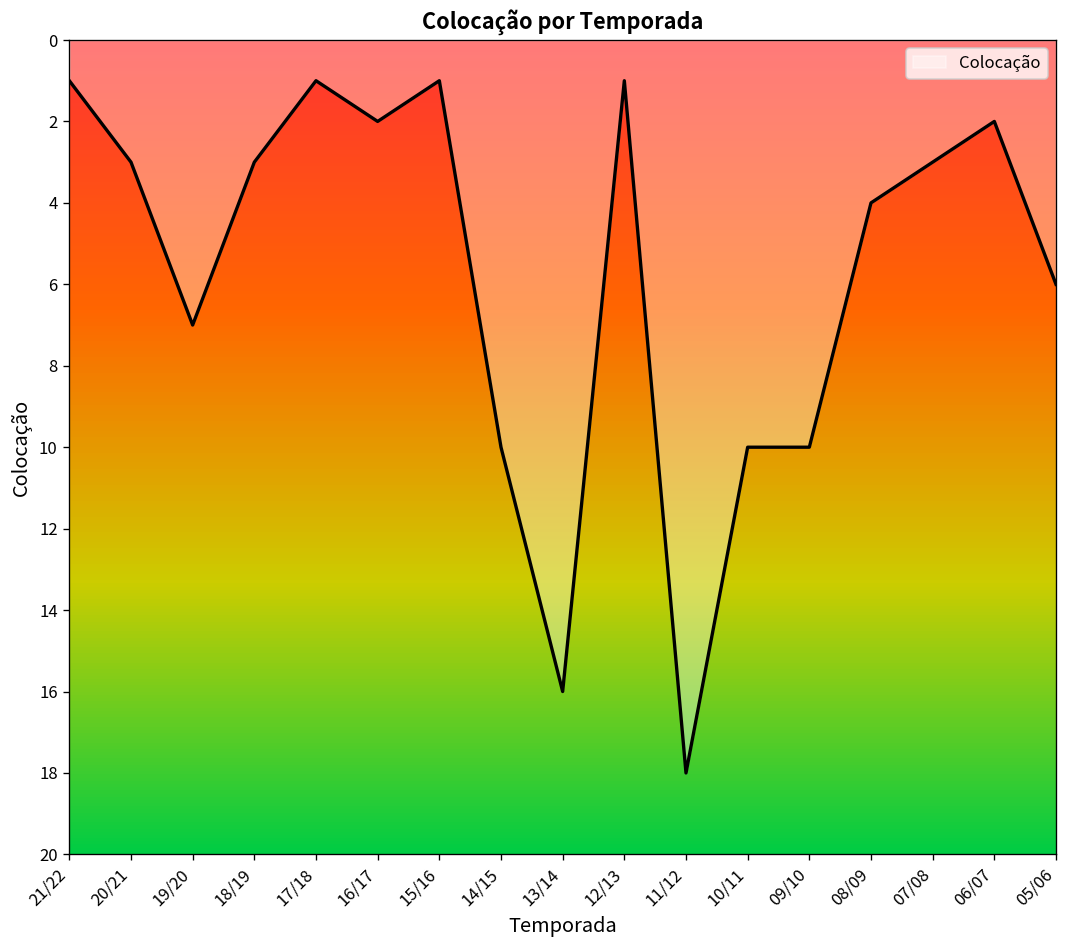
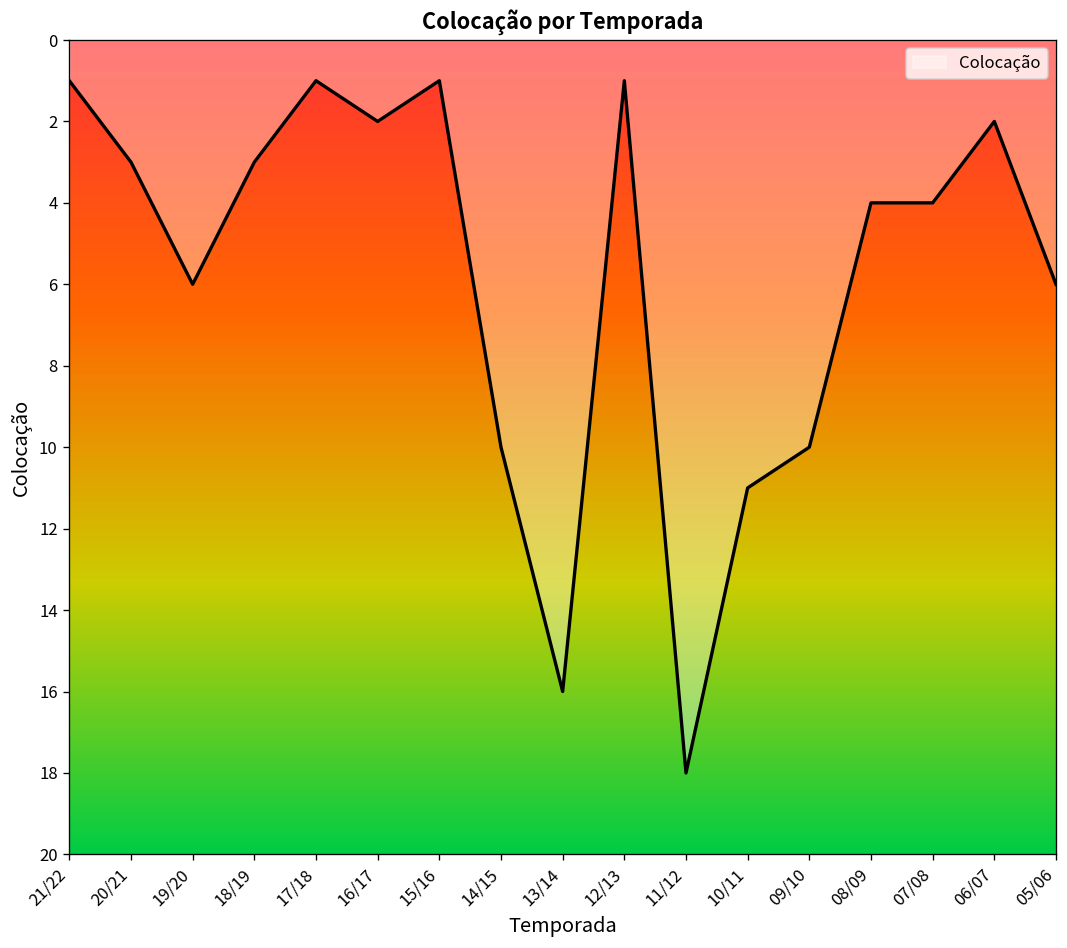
  {
    "21/22": 1,
    "20/21": 3,
-   "19/20": 7,
+   "19/20": 6,
    "18/19": 3,
    "17/18": 1,
    "16/17": 2,
    "15/16": 1,
    "14/15": 10,
    "13/14": 16,
    "12/13": 1,
    "11/12": 18,
-   "10/11": 10,
+   "10/11": 11,
    "09/10": 10,
    "08/09": 4,
-   "07/08": 3,
+   "07/08": 4,
    "06/07": 2,
    "05/06": 6
  }
